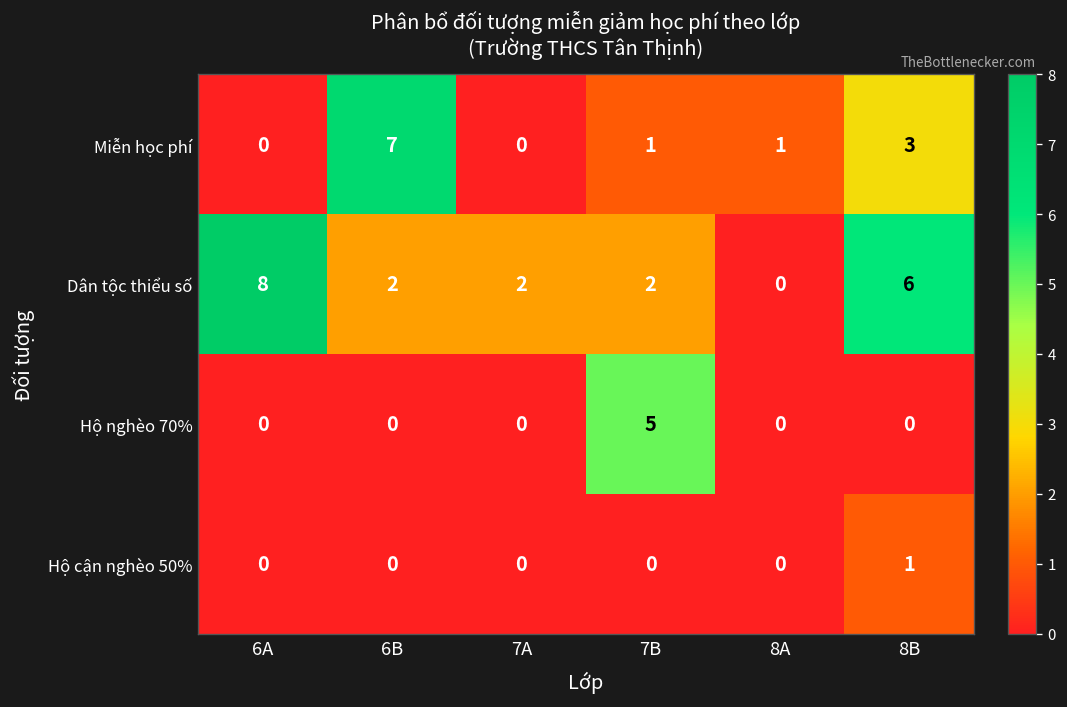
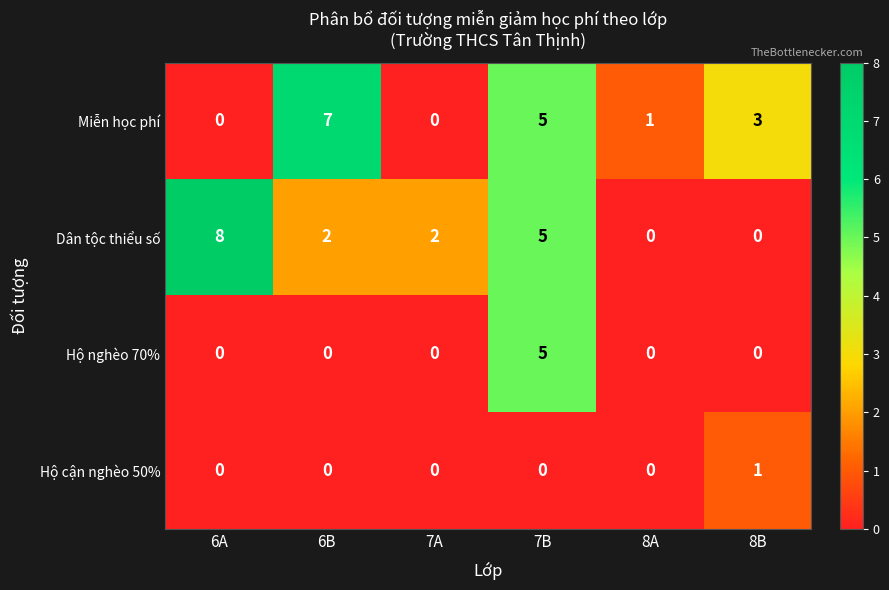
  {
    "Miễn học phí": {
      "6A": 0,
      "6B": 7,
      "7A": 0,
-     "7B": 1,
+     "7B": 5,
      "8A": 1,
      "8B": 3
    },
    "Dân tộc thiểu số": {
      "6A": 8,
      "6B": 2,
      "7A": 2,
-     "7B": 2,
+     "7B": 5,
      "8A": 0,
-     "8B": 6
+     "8B": 0
    },
    "Hộ nghèo 70%": {
      "6A": 0,
      "6B": 0,
      "7A": 0,
      "7B": 5,
      "8A": 0,
      "8B": 0
    },
    "Hộ cận nghèo 50%": {
      "6A": 0,
      "6B": 0,
      "7A": 0,
      "7B": 0,
      "8A": 0,
      "8B": 1
    }
  }
